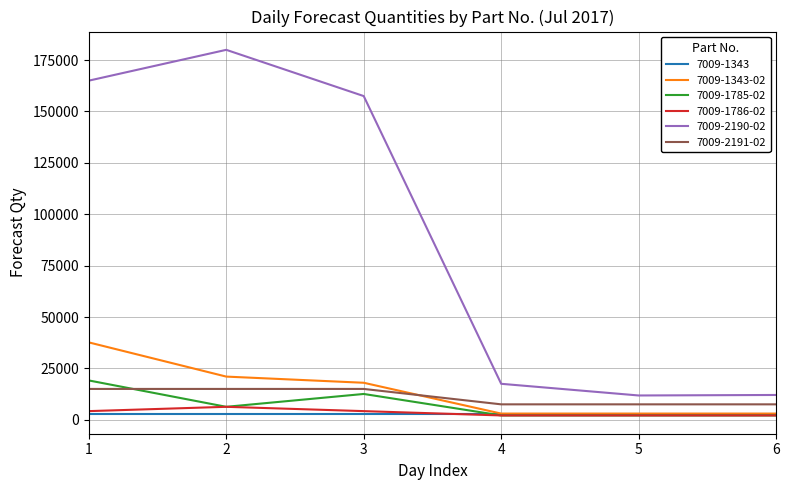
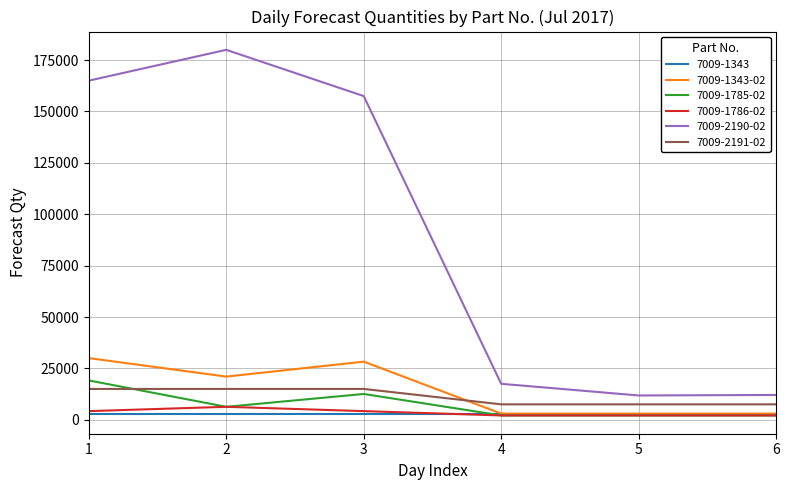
  {
    "7009-1343": {
      "2": 3000
    },
    "7009-1343-02": {
-     "1": 38000,
+     "1": 30000,
      "2": 21000,
-     "3": 18000
+     "3": 28000
    },
    "7009-1785-02": {
      "1": 19000,
      "3": 13000
    },
    "7009-2190-02": {
      "1": 165000,
      "2": 180000,
      "3": 158000,
      "4": 17000,
      "5": 12000,
      "6": 12000
    },
    "7009-2191-02": {
      "1": 15000,
      "2": 15000,
      "3": 15000,
      "4": 8000,
      "5": 8000,
      "6": 8000
    }
  }
